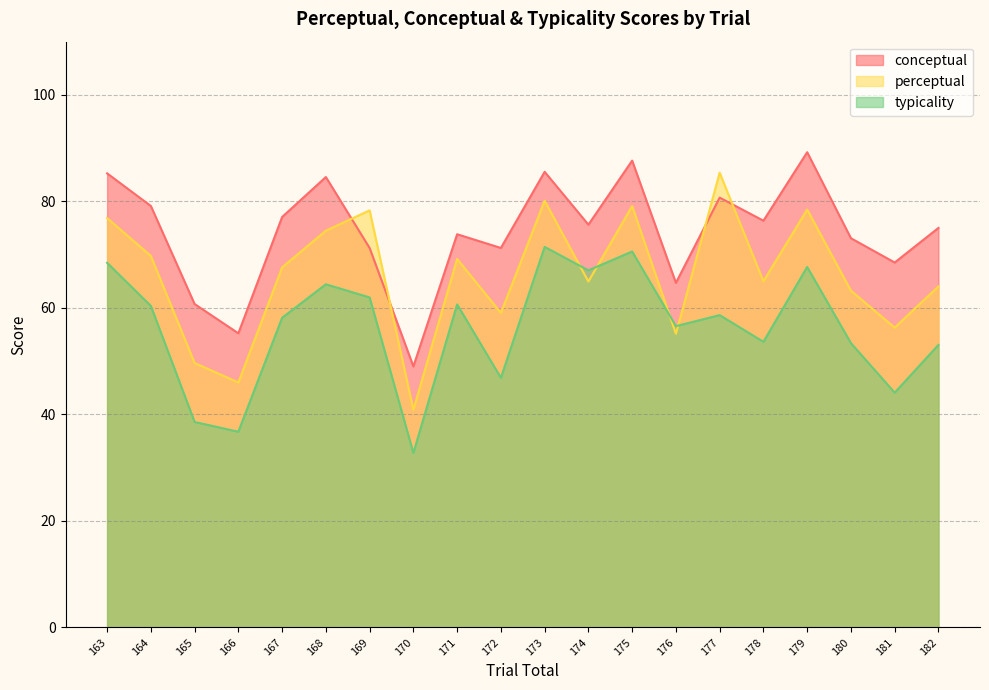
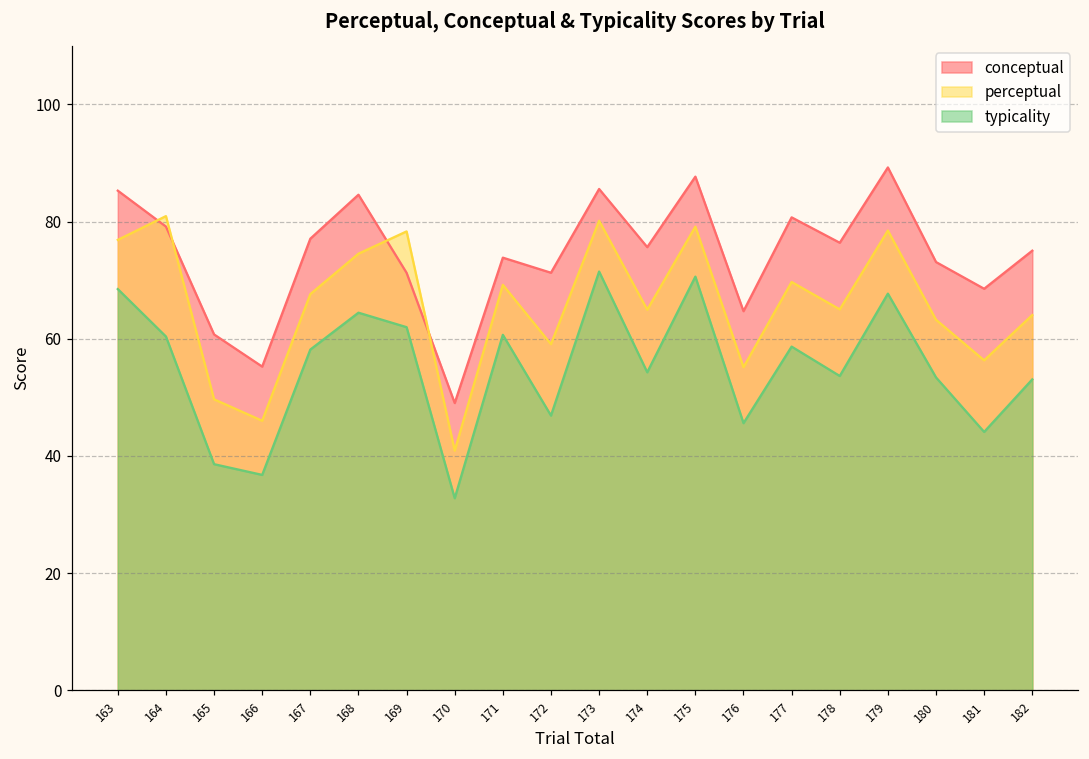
  {
    "conceptual": {
      "163": 85,
      "164": 79,
      "165": 61,
      "166": 55,
      "167": 77,
      "168": 85,
      "169": 71,
      "170": 49,
      "171": 74,
      "172": 71,
      "173": 86,
      "174": 76,
      "175": 88,
      "176": 65,
      "177": 81,
      "178": 76,
      "179": 89,
      "180": 73,
      "181": 69,
      "182": 75
    },
    "perceptual": {
      "163": 77,
-     "164": 70,
+     "164": 81,
      "165": 50,
      "166": 46,
      "167": 68,
      "168": 75,
      "169": 78,
      "170": 41,
      "171": 69,
      "172": 59,
      "173": 80,
      "174": 65,
      "175": 79,
      "176": 55,
-     "177": 85,
+     "177": 70,
      "178": 65,
      "179": 78,
      "180": 63,
      "181": 56,
      "182": 64
    },
    "typicality": {
      "163": 68,
      "164": 60,
      "165": 39,
      "166": 37,
      "167": 58,
      "168": 64,
      "169": 62,
      "170": 33,
      "171": 61,
      "172": 47,
      "173": 71,
-     "174": 67,
+     "174": 54,
      "175": 71,
-     "176": 57,
+     "176": 46,
      "177": 59,
      "178": 54,
      "179": 68,
      "180": 53,
      "181": 44,
      "182": 53
    }
  }
